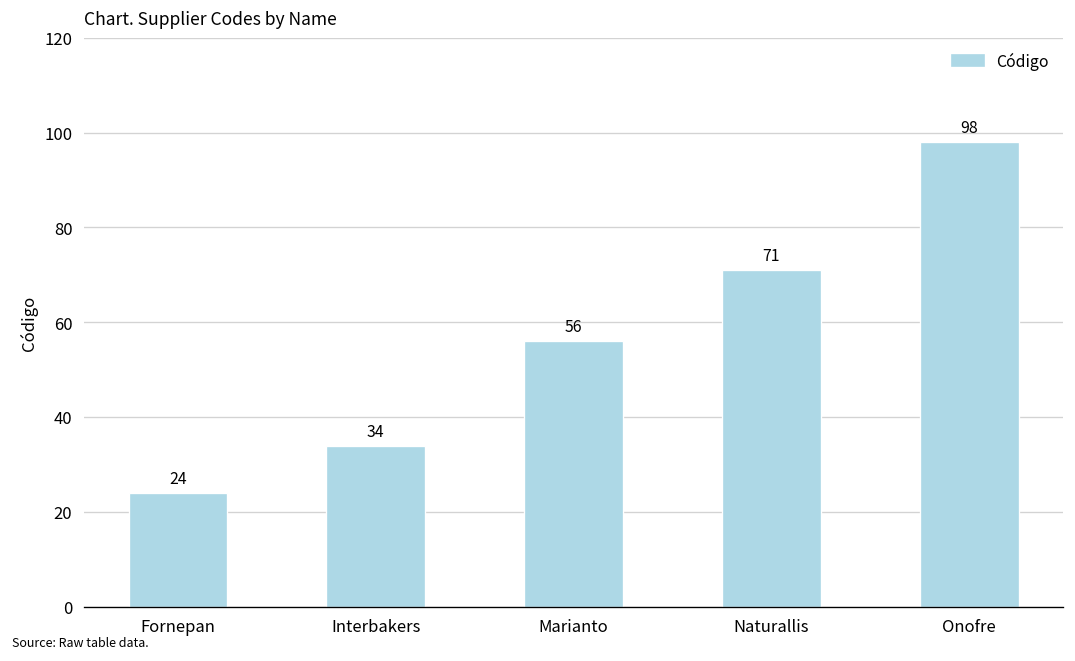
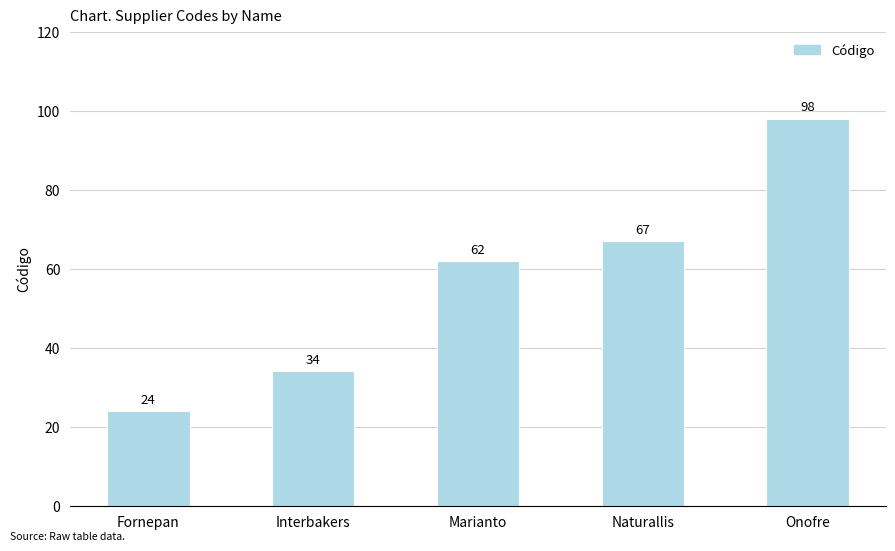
  {
    "Fornepan": 24,
    "Interbakers": 34,
-   "Marianto": 56,
-   "Naturallis": 71,
+   "Marianto": 62,
+   "Naturallis": 67,
    "Onofre": 98
  }
